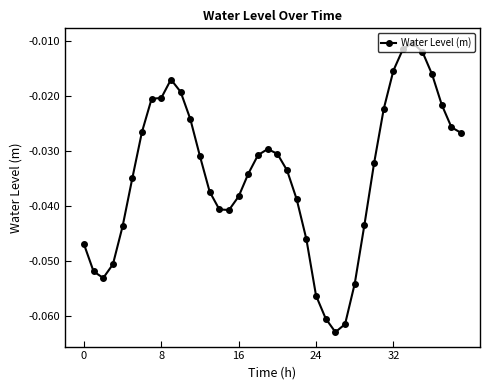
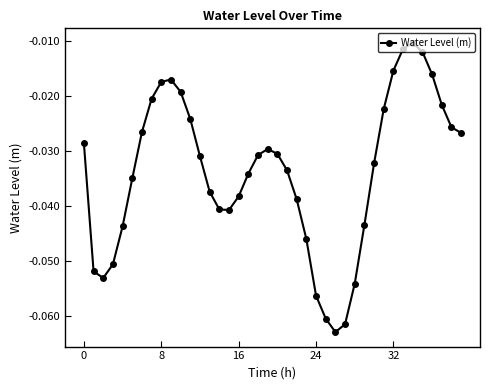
  {
-   "0": -0.047,
-   "8": -0.020,
+   "0": -0.029,
+   "8": -0.017,
    "16": -0.038,
    "24": -0.056,
    "32": -0.015
  }
